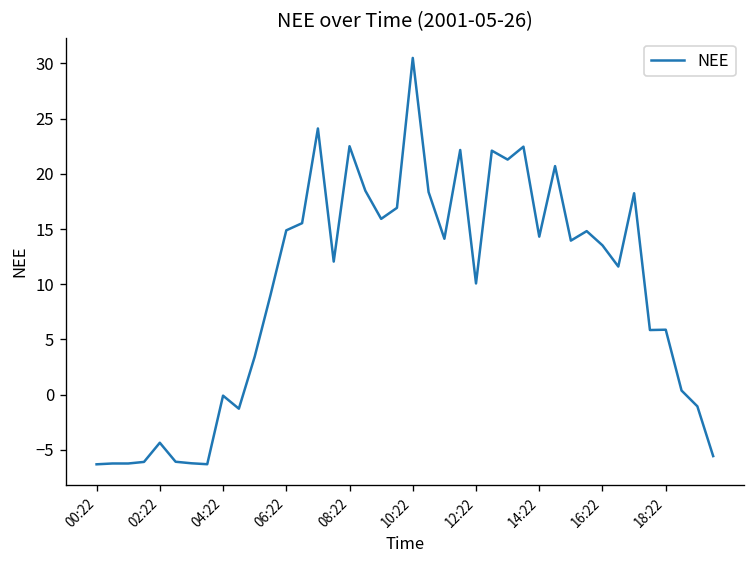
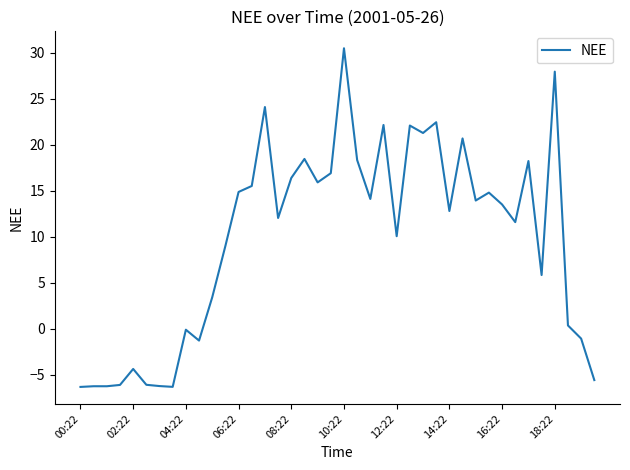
  {
    "00:22": -6,
    "02:22": -4,
    "04:22": 0,
    "06:22": 15,
-   "08:22": 23,
+   "08:22": 16,
    "10:22": 31,
    "12:22": 10,
-   "14:22": 14,
+   "14:22": 13,
    "16:22": 14,
-   "18:22": 6
+   "18:22": 28
  }
